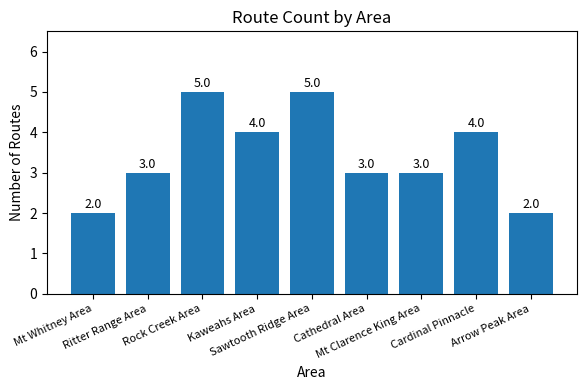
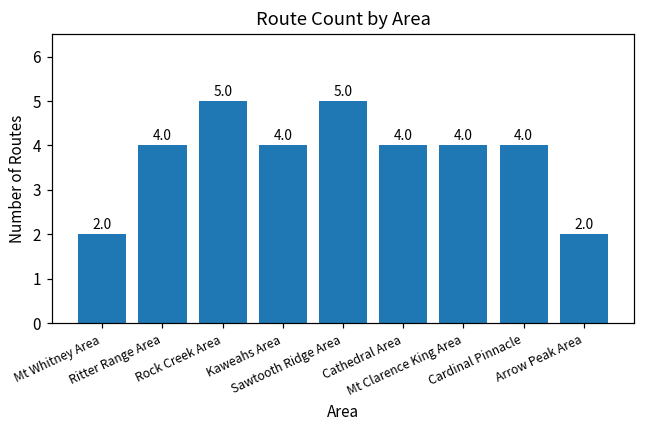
  {
    "Mt Whitney Area": 2.0,
-   "Ritter Range Area": 3.0,
+   "Ritter Range Area": 4.0,
    "Rock Creek Area": 5.0,
    "Kaweahs Area": 4.0,
    "Sawtooth Ridge Area": 5.0,
-   "Cathedral Area": 3.0,
-   "Mt Clarence King Area": 3.0,
+   "Cathedral Area": 4.0,
+   "Mt Clarence King Area": 4.0,
    "Cardinal Pinnacle": 4.0,
    "Arrow Peak Area": 2.0
  }
